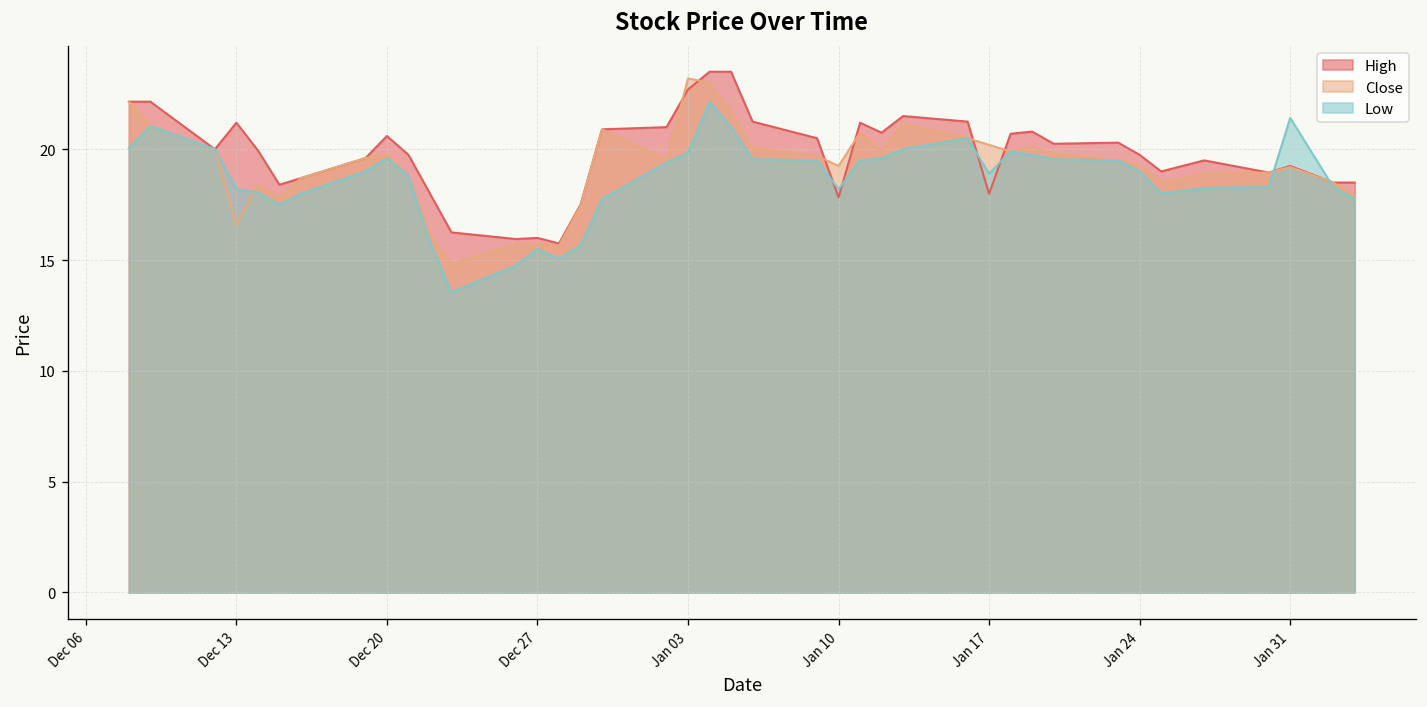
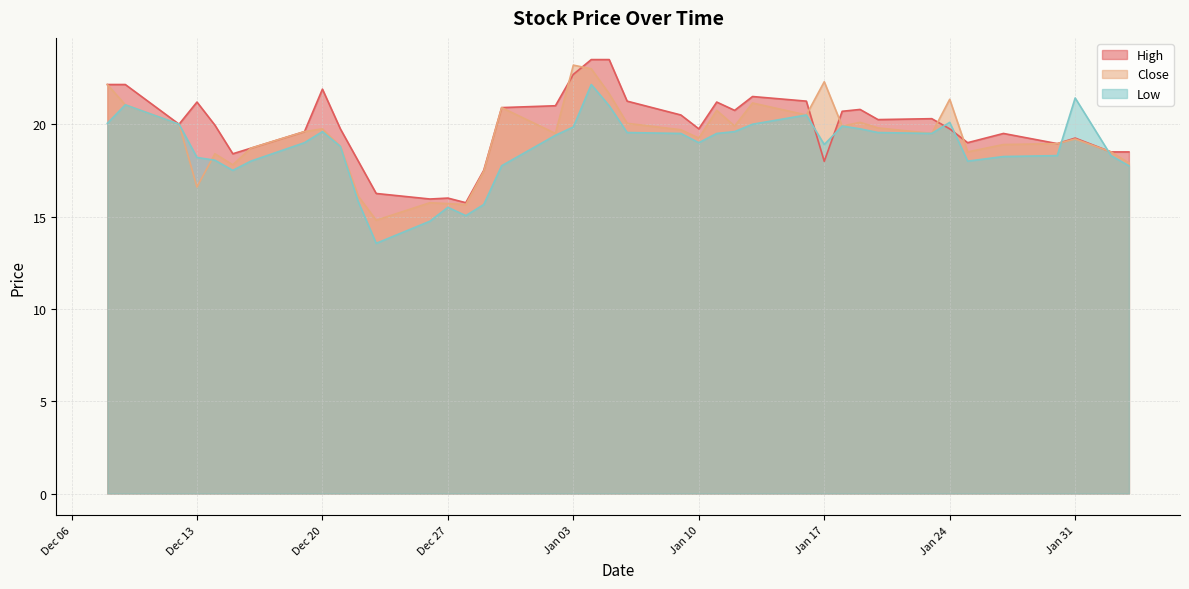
  {
    "High": {
      "Dec 13": 21.2,
-     "Dec 20": 20.6,
+     "Dec 20": 21.9,
      "Dec 27": 16.0,
      "Jan 03": 22.7,
-     "Jan 10": 17.8,
+     "Jan 10": 19.8,
      "Jan 17": 18.0,
      "Jan 24": 19.8
    },
    "Close": {
      "Dec 13": 16.6,
      "Dec 20": 19.8,
      "Dec 27": 15.7,
      "Jan 03": 23.2,
      "Jan 10": 19.3,
-     "Jan 17": 20.2,
-     "Jan 24": 19.3
+     "Jan 17": 22.3,
+     "Jan 24": 21.4
    },
    "Low": {
      "Dec 13": 18.2,
      "Dec 20": 19.6,
      "Dec 27": 15.5,
      "Jan 03": 19.9,
-     "Jan 10": 18.2,
+     "Jan 10": 19.0,
      "Jan 17": 18.9,
-     "Jan 24": 19.0,
+     "Jan 24": 20.1,
      "Jan 31": 21.4
    }
  }
